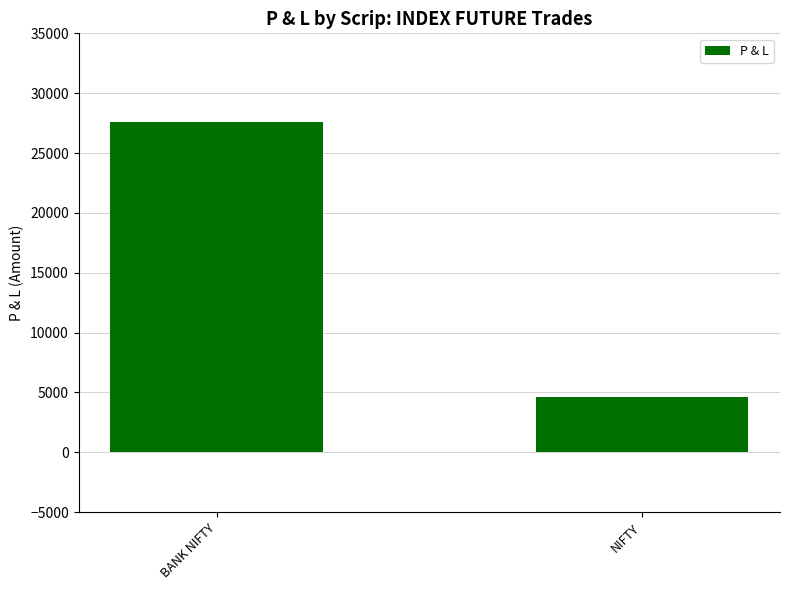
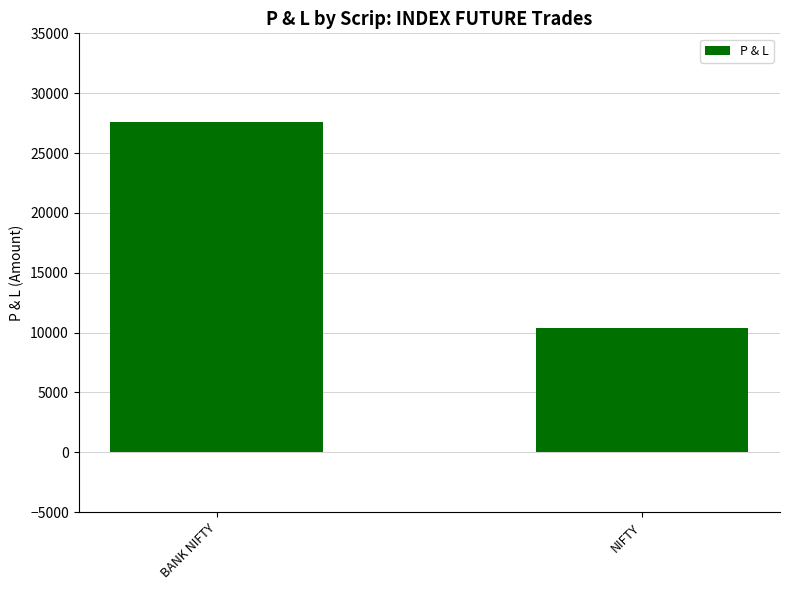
  {
    "BANK NIFTY": 27600,
-   "NIFTY": 4600
+   "NIFTY": 10400
  }
